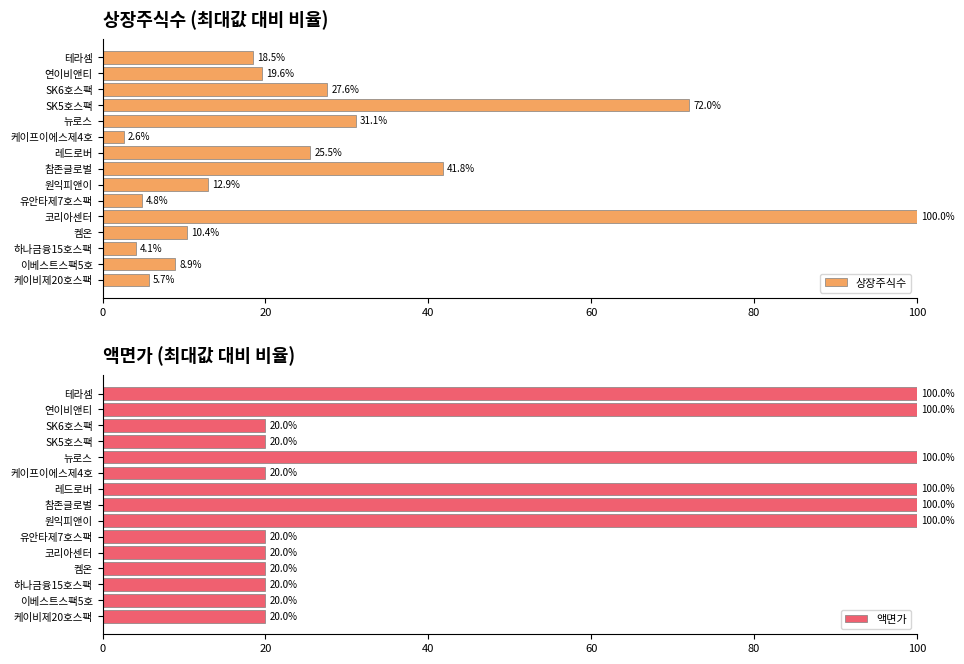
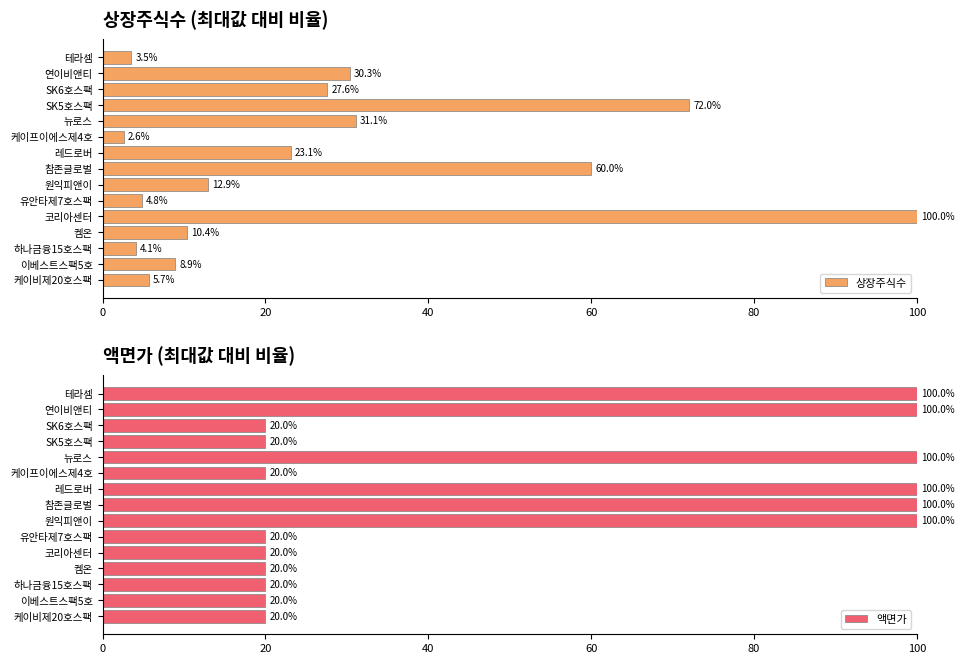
  {
    "상장주식수 (최대값 대비 비율)": {
-     "테라셈": "18.5%",
-     "연이비앤티": "19.6%",
+     "테라셈": "3.5%",
+     "연이비앤티": "30.3%",
      "SK6호스팩": "27.6%",
      "SK5호스팩": "72.0%",
      "뉴로스": "31.1%",
      "케이프이에스제4호": "2.6%",
-     "레드로버": "25.5%",
-     "참존글로벌": "41.8%",
+     "레드로버": "23.1%",
+     "참존글로벌": "60.0%",
      "원익피앤이": "12.9%",
      "유안타제7호스팩": "4.8%",
      "코리아센터": "100.0%",
      "켐온": "10.4%",
      "하나금융15호스팩": "4.1%",
      "이베스트스팩5호": "8.9%",
      "케이비제20호스팩": "5.7%"
    },
    "액면가 (최대값 대비 비율)": {
      "테라셈": "100.0%",
      "연이비앤티": "100.0%",
      "SK6호스팩": "20.0%",
      "SK5호스팩": "20.0%",
      "뉴로스": "100.0%",
      "케이프이에스제4호": "20.0%",
      "레드로버": "100.0%",
      "참존글로벌": "100.0%",
      "원익피앤이": "100.0%",
      "유안타제7호스팩": "20.0%",
      "코리아센터": "20.0%",
      "켐온": "20.0%",
      "하나금융15호스팩": "20.0%",
      "이베스트스팩5호": "20.0%",
      "케이비제20호스팩": "20.0%"
    }
  }
